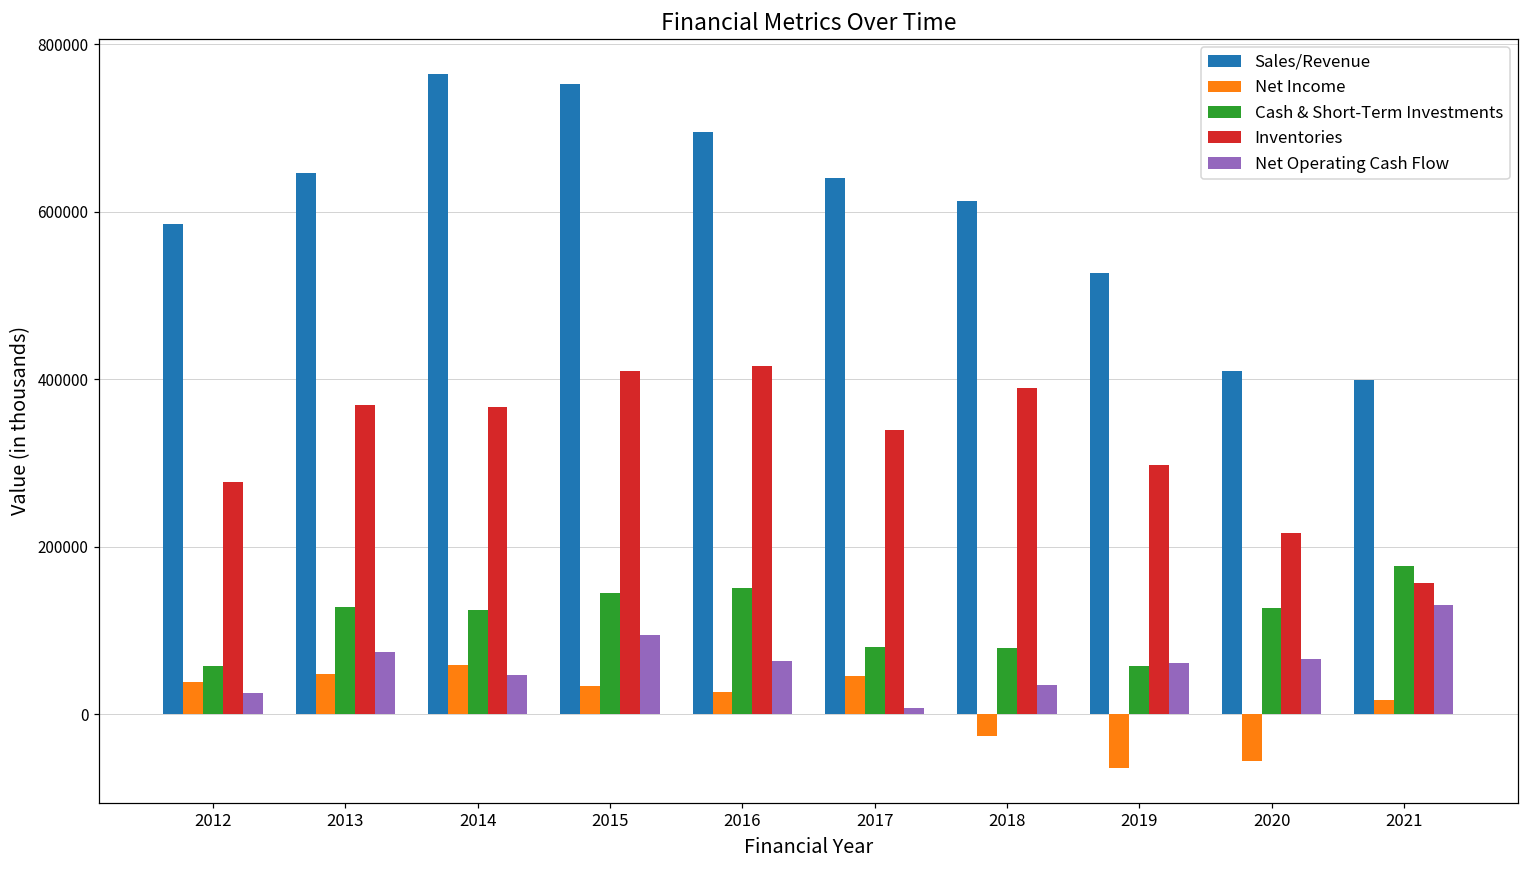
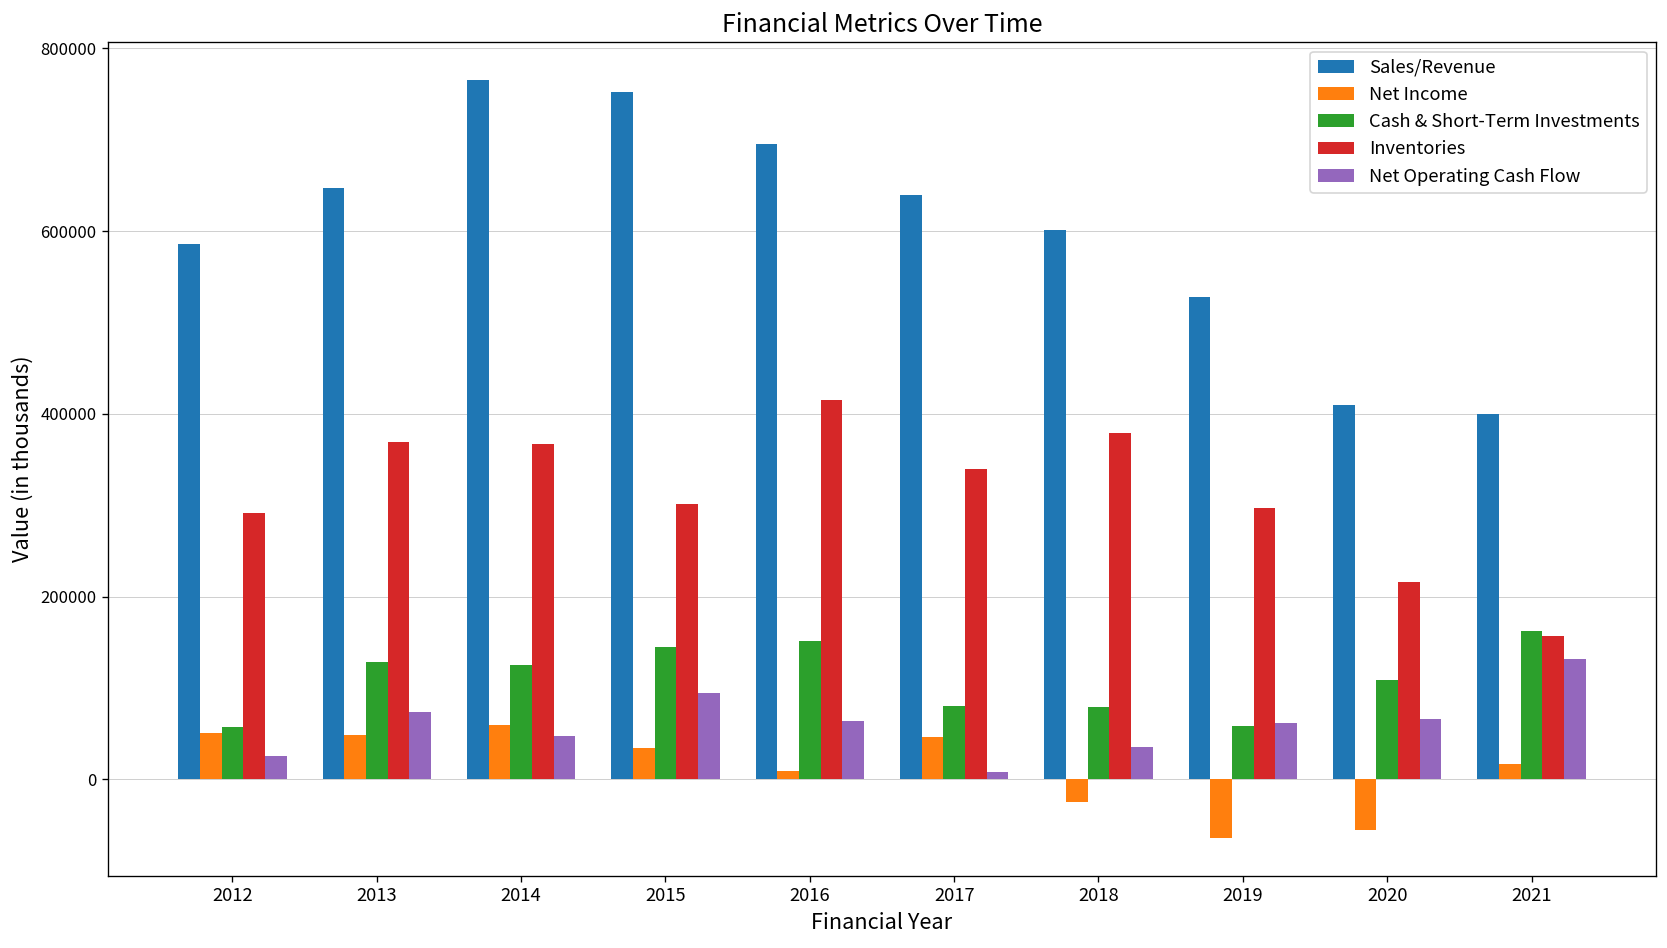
  {
    "Sales/Revenue": {
      "2012": 590000,
      "2013": 650000,
      "2014": 770000,
      "2015": 750000,
      "2016": 700000,
      "2017": 640000,
-     "2018": 610000,
+     "2018": 600000,
      "2019": 530000,
      "2020": 410000,
      "2021": 400000
    },
    "Net Income": {
-     "2012": 40000,
+     "2012": 50000,
      "2013": 50000,
      "2014": 60000,
      "2015": 30000,
-     "2016": 30000,
+     "2016": 10000,
      "2017": 50000,
      "2018": -30000,
      "2019": -60000,
      "2020": -60000,
      "2021": 20000
    },
    "Cash & Short-Term Investments": {
      "2012": 60000,
      "2013": 130000,
      "2014": 120000,
      "2015": 150000,
      "2016": 150000,
      "2017": 80000,
      "2018": 80000,
      "2019": 60000,
-     "2020": 130000,
-     "2021": 180000
+     "2020": 110000,
+     "2021": 160000
    },
    "Inventories": {
-     "2012": 280000,
+     "2012": 290000,
      "2013": 370000,
      "2014": 370000,
-     "2015": 410000,
+     "2015": 300000,
      "2016": 420000,
      "2017": 340000,
-     "2018": 390000,
+     "2018": 380000,
      "2019": 300000,
      "2020": 220000,
      "2021": 160000
    },
    "Net Operating Cash Flow": {
      "2012": 30000,
      "2013": 70000,
      "2014": 50000,
      "2015": 90000,
      "2016": 60000,
      "2017": 10000,
      "2018": 40000,
      "2019": 60000,
      "2020": 70000,
      "2021": 130000
    }
  }
